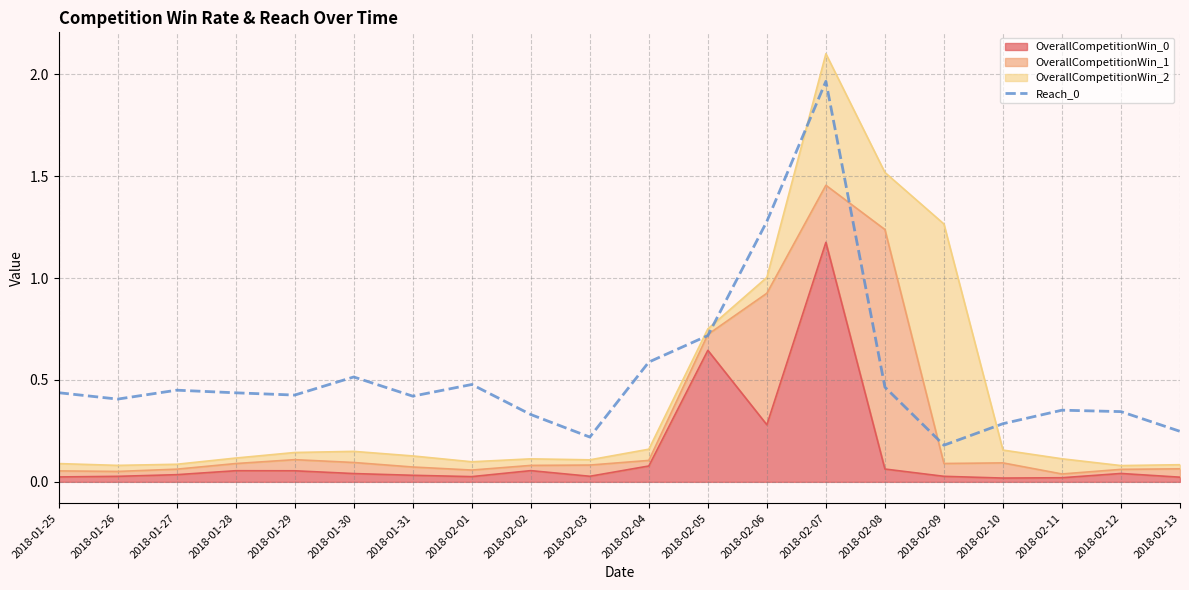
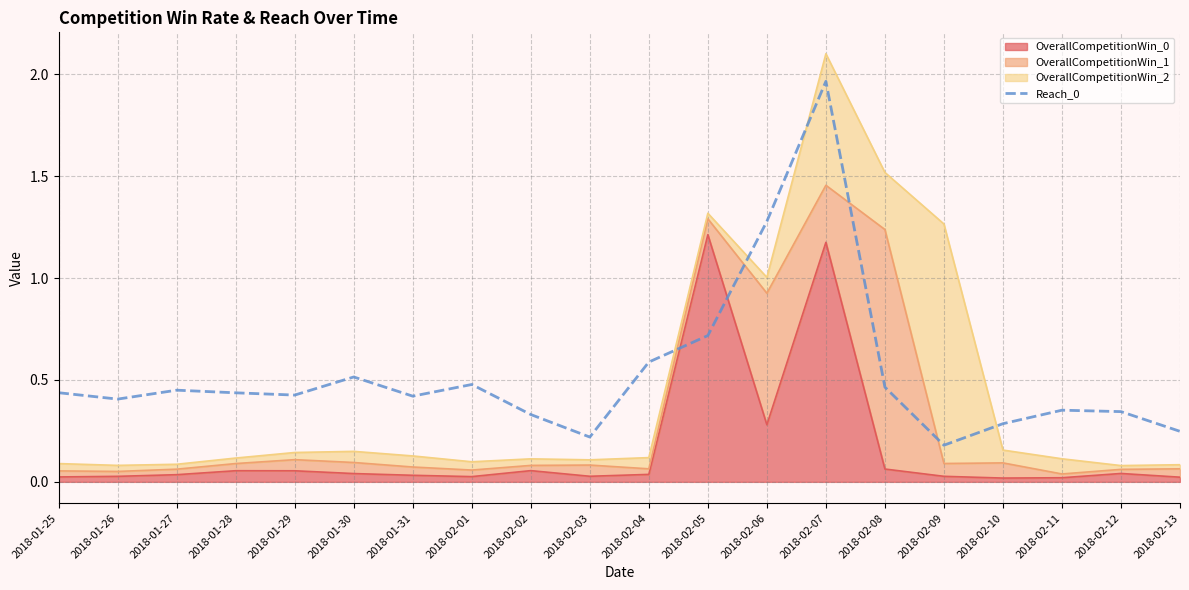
  {
    "OverallCompetitionWin_0": {
      "2018-01-25": 0.02,
      "2018-01-26": 0.03,
      "2018-01-27": 0.04,
      "2018-01-28": 0.05,
      "2018-01-29": 0.05,
      "2018-01-30": 0.04,
      "2018-01-31": 0.03,
      "2018-02-01": 0.03,
      "2018-02-02": 0.06,
      "2018-02-03": 0.03,
-     "2018-02-04": 0.08,
-     "2018-02-05": 0.65,
+     "2018-02-04": 0.04,
+     "2018-02-05": 1.21,
      "2018-02-06": 0.28,
      "2018-02-07": 1.18,
      "2018-02-08": 0.06,
      "2018-02-09": 0.03,
      "2018-02-10": 0.02,
      "2018-02-11": 0.02,
      "2018-02-12": 0.04,
      "2018-02-13": 0.02
    },
    "Reach_0": {
      "2018-01-25": 0.44,
      "2018-01-26": 0.41,
      "2018-01-27": 0.45,
      "2018-01-28": 0.44,
      "2018-01-29": 0.43,
      "2018-01-30": 0.51,
      "2018-01-31": 0.42,
      "2018-02-01": 0.48,
      "2018-02-02": 0.33,
      "2018-02-03": 0.22,
      "2018-02-04": 0.59,
      "2018-02-06": 1.28,
      "2018-02-07": 1.97,
      "2018-02-08": 0.46,
      "2018-02-09": 0.18,
      "2018-02-10": 0.29,
      "2018-02-11": 0.35,
      "2018-02-12": 0.34,
      "2018-02-13": 0.25
    }
  }
